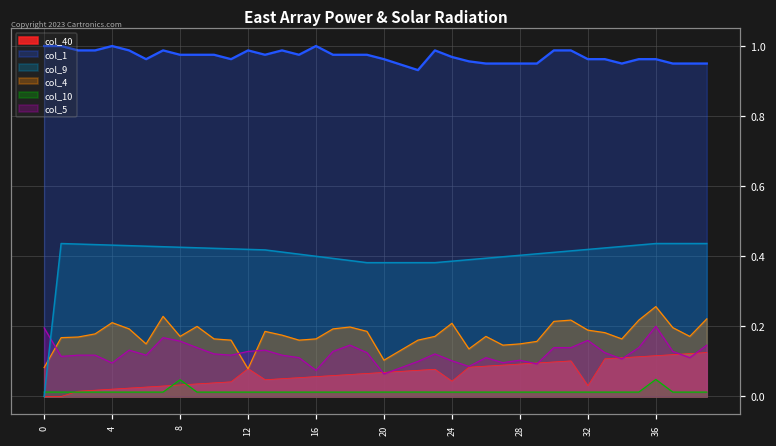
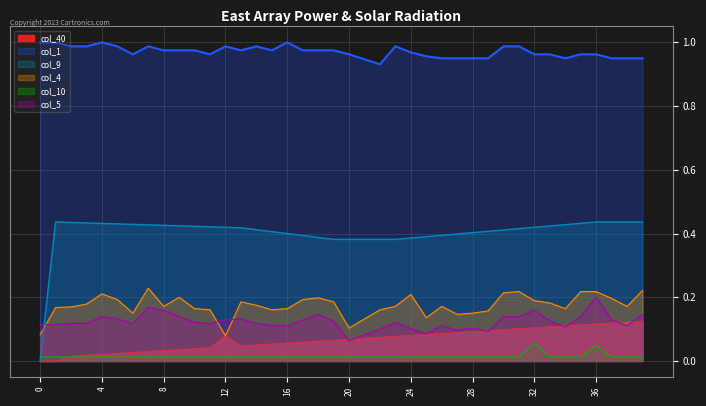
  {
    "col_40": {
      "4": 0.02,
      "8": 0.03,
      "16": 0.06,
-     "24": 0.04,
+     "24": 0.08,
      "28": 0.09,
-     "32": 0.03,
+     "32": 0.10,
      "36": 0.12
    },
    "col_4": {
      "0": 0.08,
      "4": 0.21,
      "8": 0.17,
      "16": 0.16,
      "20": 0.10,
      "24": 0.21,
      "28": 0.15,
      "32": 0.19,
-     "36": 0.26
+     "36": 0.22
    },
    "col_10": {
      "0": 0.01,
      "4": 0.01,
-     "8": 0.05,
+     "8": 0.01,
      "12": 0.01,
      "16": 0.01,
      "20": 0.01,
      "24": 0.01,
      "28": 0.01,
-     "32": 0.01,
+     "32": 0.06,
      "36": 0.05
    },
    "col_5": {
-     "0": 0.20,
-     "4": 0.10,
+     "0": 0.11,
+     "4": 0.14,
      "8": 0.16,
      "12": 0.13,
-     "16": 0.07,
+     "16": 0.11,
      "24": 0.10,
      "28": 0.10,
      "32": 0.16,
      "36": 0.20
    }
  }
